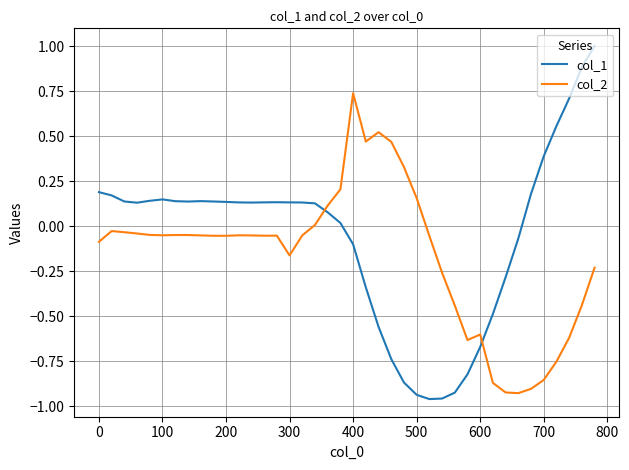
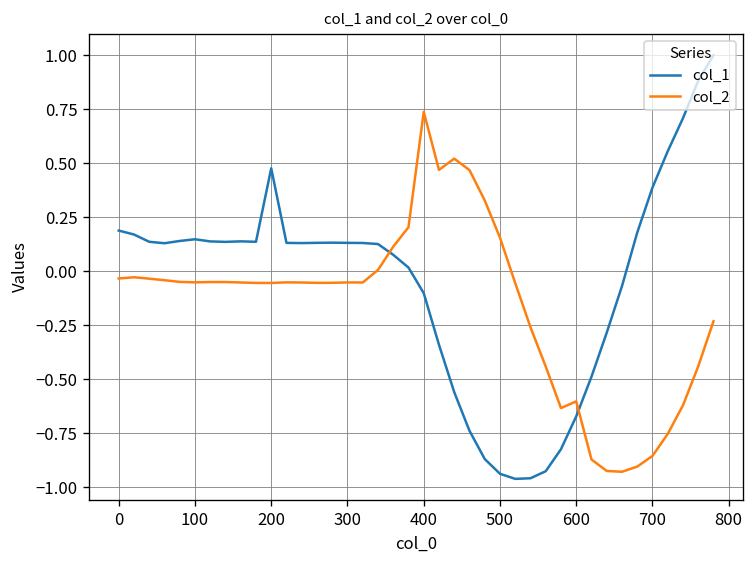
  {
    "col_1": {
      "0": 0.19,
      "100": 0.15,
-     "200": 0.13,
+     "200": 0.48,
      "300": 0.13,
      "400": -0.10,
      "500": -0.94,
      "600": -0.67,
      "700": 0.39
    },
    "col_2": {
-     "0": -0.09,
+     "0": -0.03,
      "100": -0.05,
      "200": -0.05,
-     "300": -0.16,
+     "300": -0.05,
      "400": 0.74,
      "500": 0.16,
      "600": -0.60,
      "700": -0.85
    }
  }
